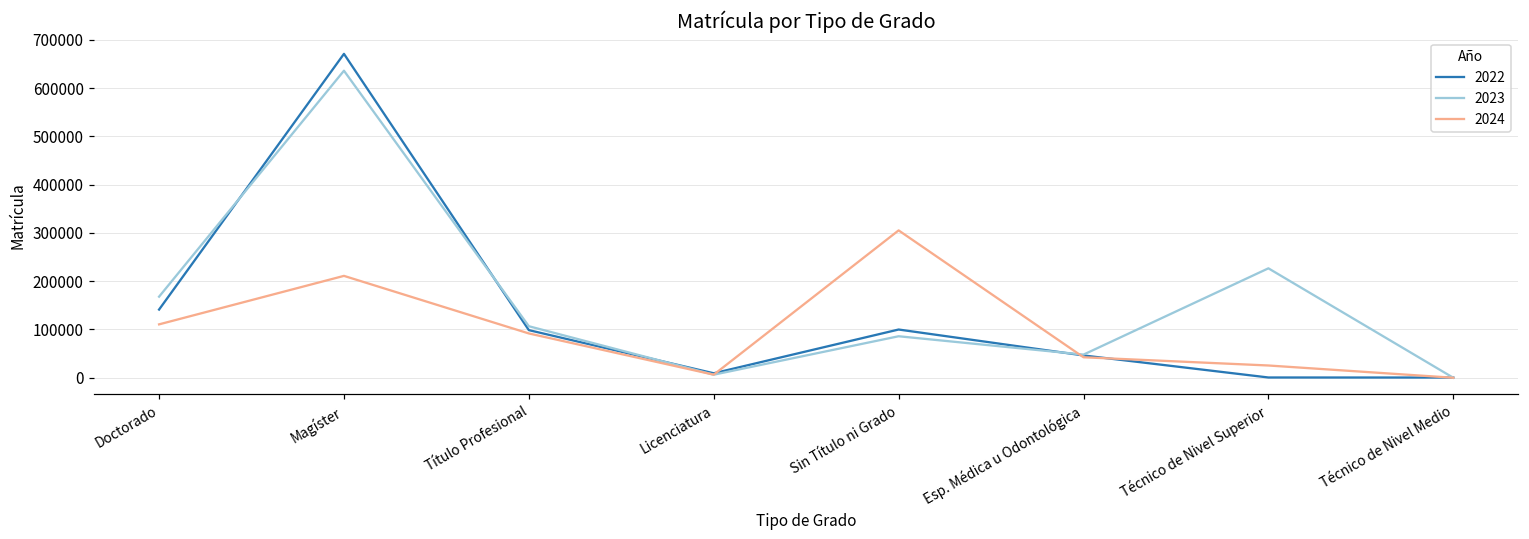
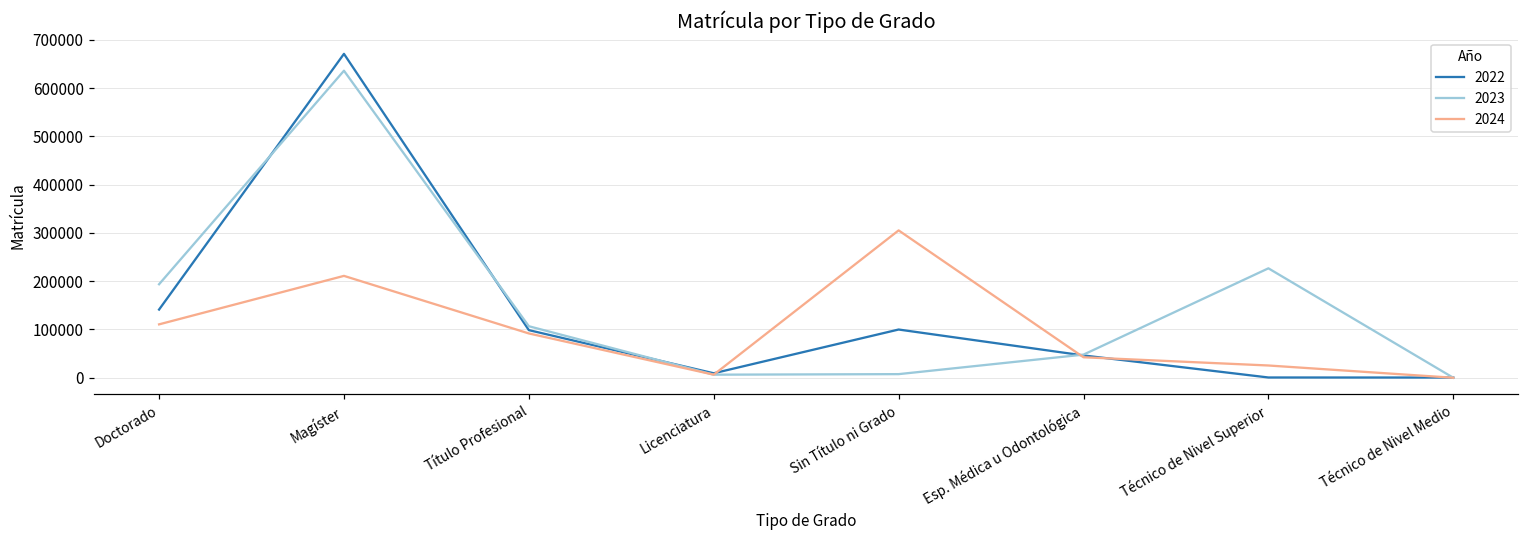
  {
    "2022": {
      "Doctorado": 140000,
      "Magíster": 670000,
      "Título Profesional": 100000,
      "Sin Título ni Grado": 100000,
      "Técnico de Nivel Superior": 0
    },
    "2023": {
-     "Doctorado": 170000,
+     "Doctorado": 190000,
      "Magíster": 640000,
      "Título Profesional": 110000,
-     "Sin Título ni Grado": 90000,
+     "Sin Título ni Grado": 10000,
      "Técnico de Nivel Superior": 230000
    },
    "2024": {
      "Doctorado": 110000,
      "Magíster": 210000,
      "Título Profesional": 90000,
      "Sin Título ni Grado": 310000,
      "Técnico de Nivel Superior": 30000
    }
  }
